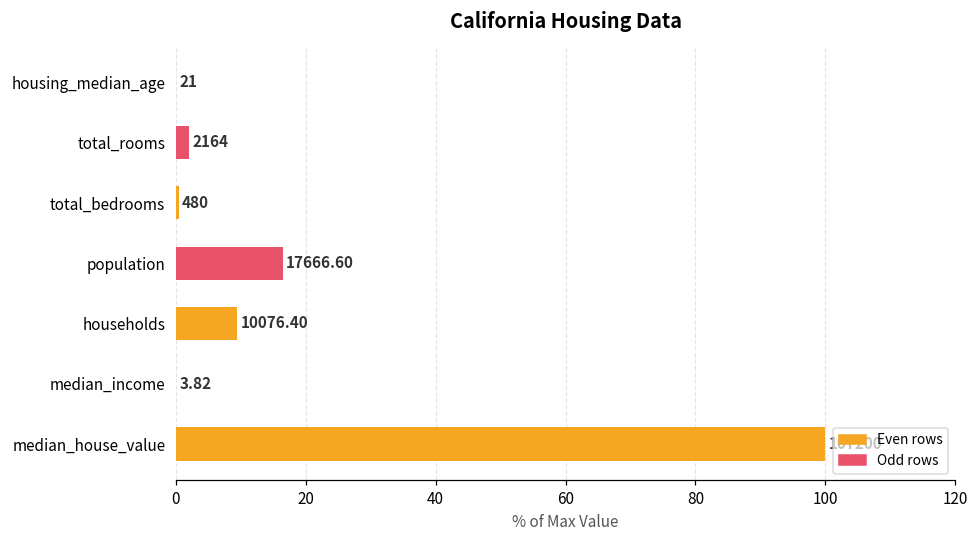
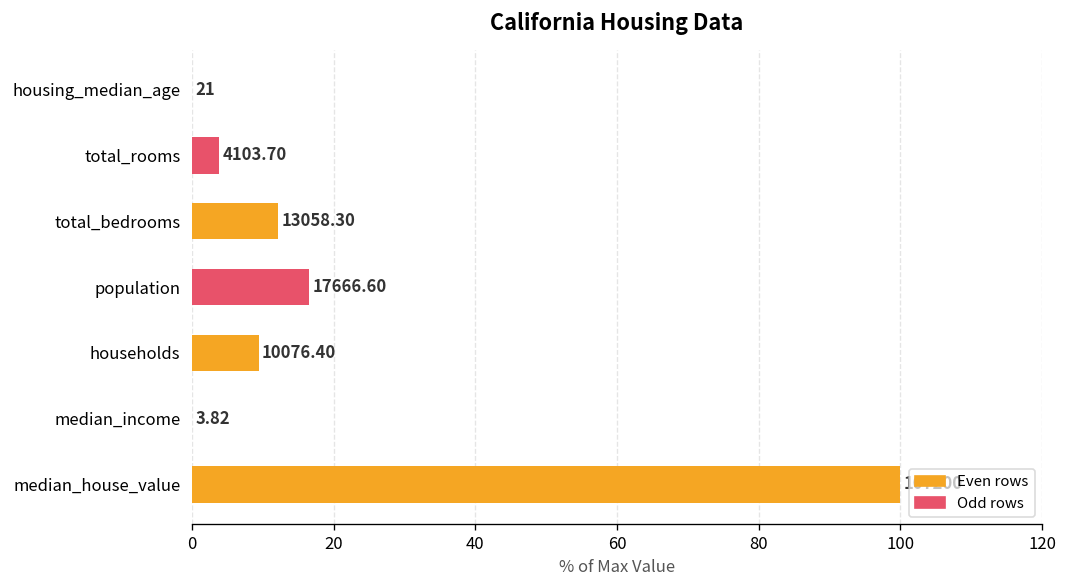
  {
-   "total_rooms": 2164,
-   "total_bedrooms": 480
+   "total_rooms": 4103.70,
+   "total_bedrooms": 13058.30
  }
